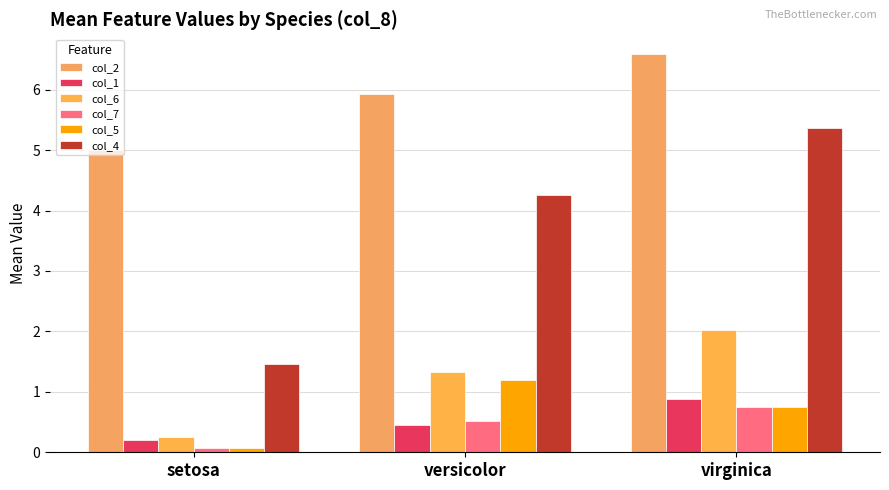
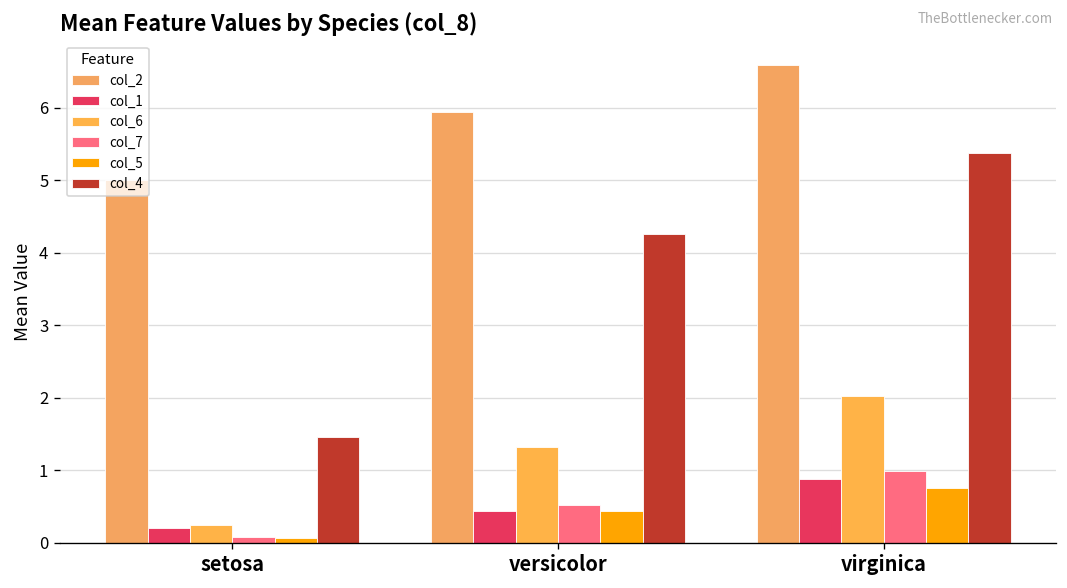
  {
    "col_1": {
      "setosa": 0.2,
      "versicolor": 0.4,
      "virginica": 0.9
    },
    "col_7": {
      "setosa": 0.1,
      "versicolor": 0.5,
-     "virginica": 0.8
+     "virginica": 1.0
    },
    "col_5": {
      "setosa": 0.1,
-     "versicolor": 1.2,
+     "versicolor": 0.4,
      "virginica": 0.8
    },
    "col_4": {
      "setosa": 1.5,
      "versicolor": 4.3,
      "virginica": 5.4
    }
  }
